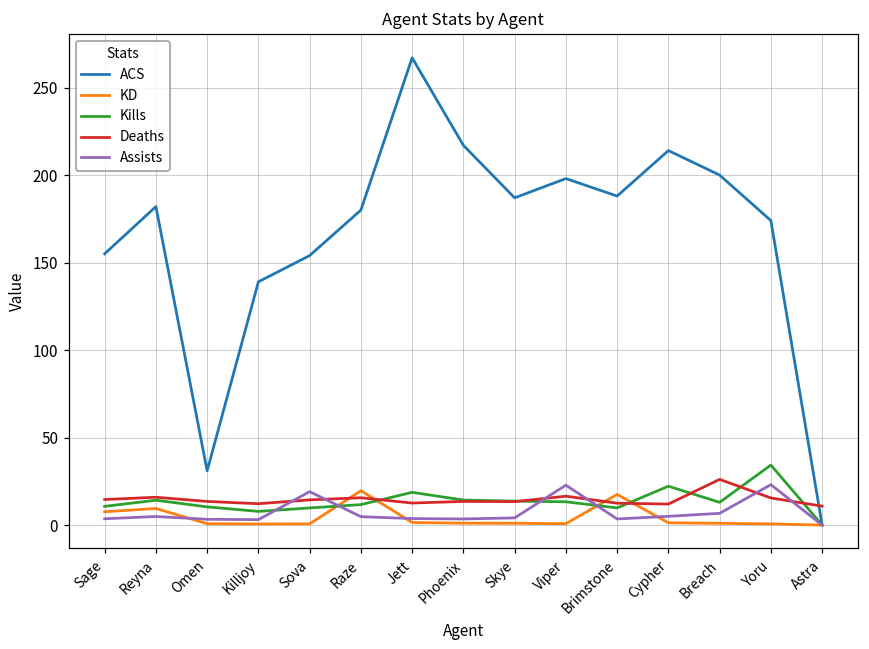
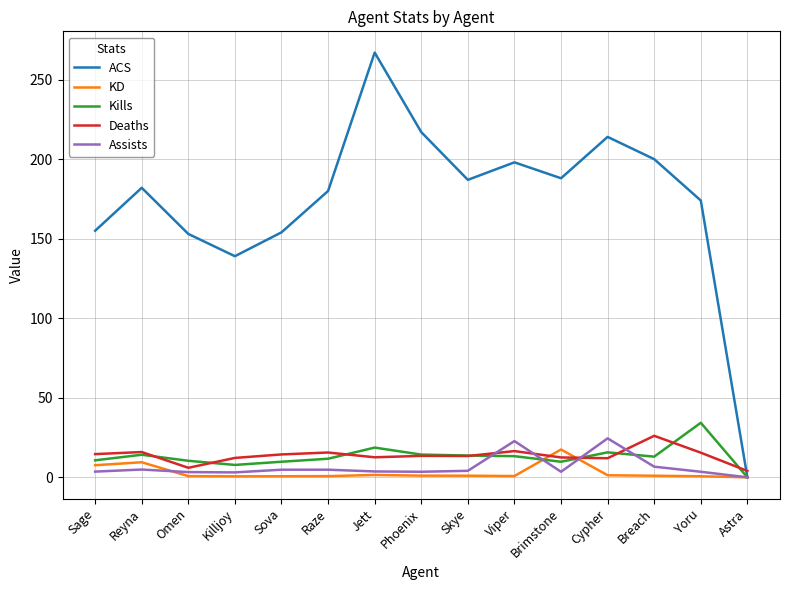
  {
    "ACS": {
      "Sage": 155,
      "Reyna": 182,
-     "Omen": 31,
+     "Omen": 153,
      "Killjoy": 139,
      "Sova": 154,
      "Raze": 180,
      "Jett": 267,
      "Phoenix": 217,
      "Skye": 187,
      "Viper": 198,
      "Brimstone": 188,
      "Cypher": 214,
      "Breach": 200,
      "Yoru": 174
    },
    "KD": {
      "Sage": 8,
      "Reyna": 9,
      "Omen": 1,
      "Killjoy": 1,
      "Sova": 1,
-     "Raze": 20,
+     "Raze": 1,
      "Jett": 1,
      "Phoenix": 1,
      "Skye": 1,
      "Viper": 1,
      "Brimstone": 18,
      "Cypher": 1,
      "Breach": 1,
      "Yoru": 1
    },
    "Kills": {
      "Sage": 11,
      "Reyna": 14,
      "Omen": 10,
      "Killjoy": 8,
      "Sova": 10,
      "Raze": 12,
      "Jett": 19,
      "Viper": 13,
      "Brimstone": 10,
-     "Cypher": 22,
+     "Cypher": 16,
      "Breach": 13,
      "Yoru": 34
    },
    "Deaths": {
      "Sage": 15,
      "Reyna": 16,
-     "Omen": 14,
+     "Omen": 6,
      "Killjoy": 12,
      "Sova": 14,
      "Raze": 16,
      "Jett": 13,
      "Viper": 17,
      "Brimstone": 13,
      "Cypher": 12,
      "Breach": 26,
      "Yoru": 16,
-     "Astra": 11
+     "Astra": 4
    },
    "Assists": {
      "Sage": 4,
      "Reyna": 5,
      "Omen": 3,
      "Killjoy": 3,
-     "Sova": 19,
+     "Sova": 5,
      "Raze": 5,
      "Jett": 4,
      "Phoenix": 4,
      "Skye": 4,
      "Viper": 23,
      "Brimstone": 4,
-     "Cypher": 5,
+     "Cypher": 25,
      "Breach": 7,
-     "Yoru": 23
+     "Yoru": 4
    }
  }
